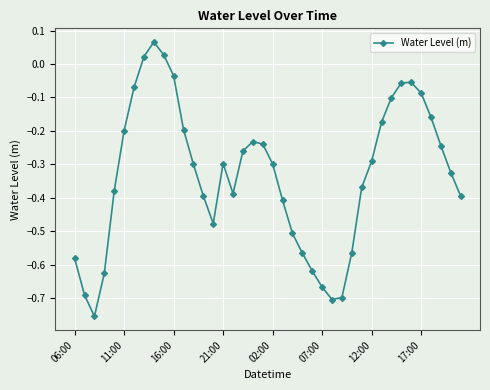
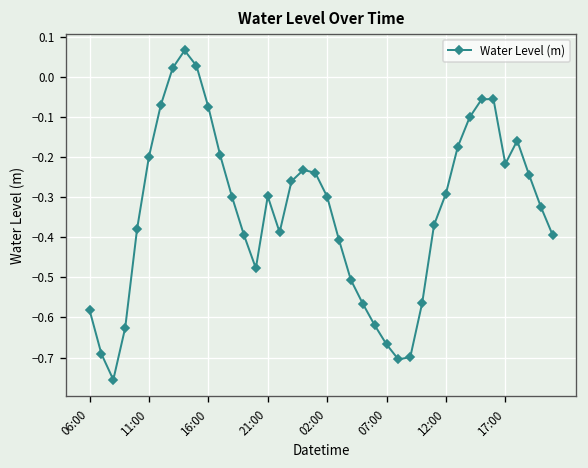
  {
    "06:00": -0.58,
    "11:00": -0.20,
-   "16:00": -0.04,
+   "16:00": -0.08,
    "21:00": -0.30,
    "02:00": -0.30,
    "07:00": -0.67,
    "12:00": -0.29,
-   "17:00": -0.09
+   "17:00": -0.22
  }
